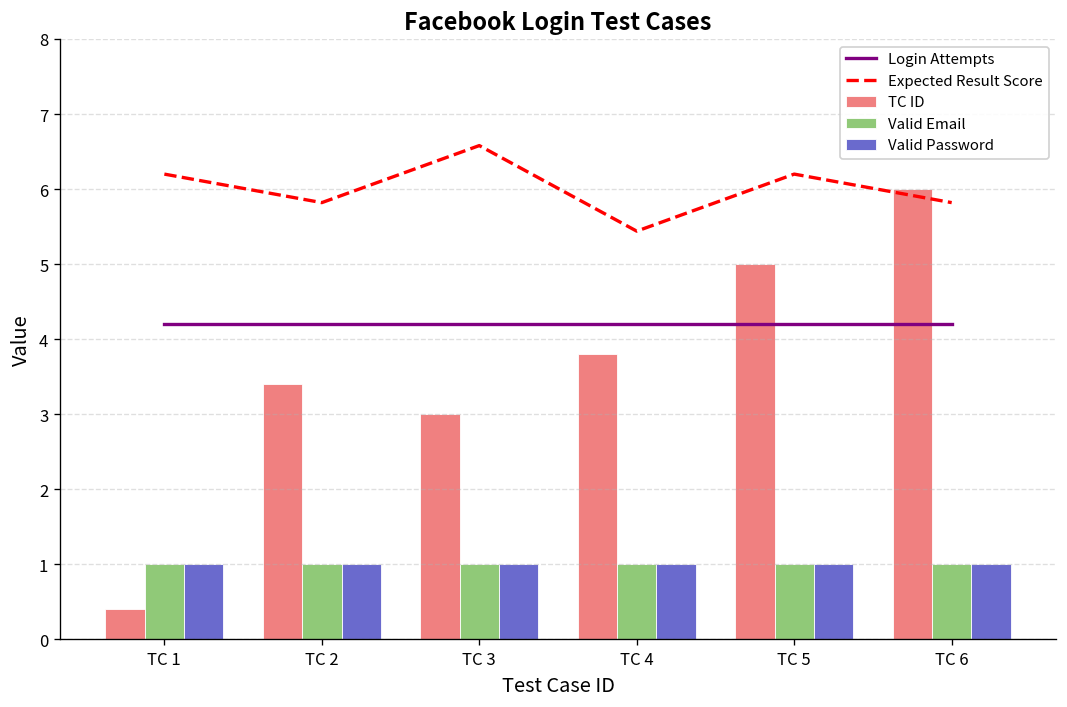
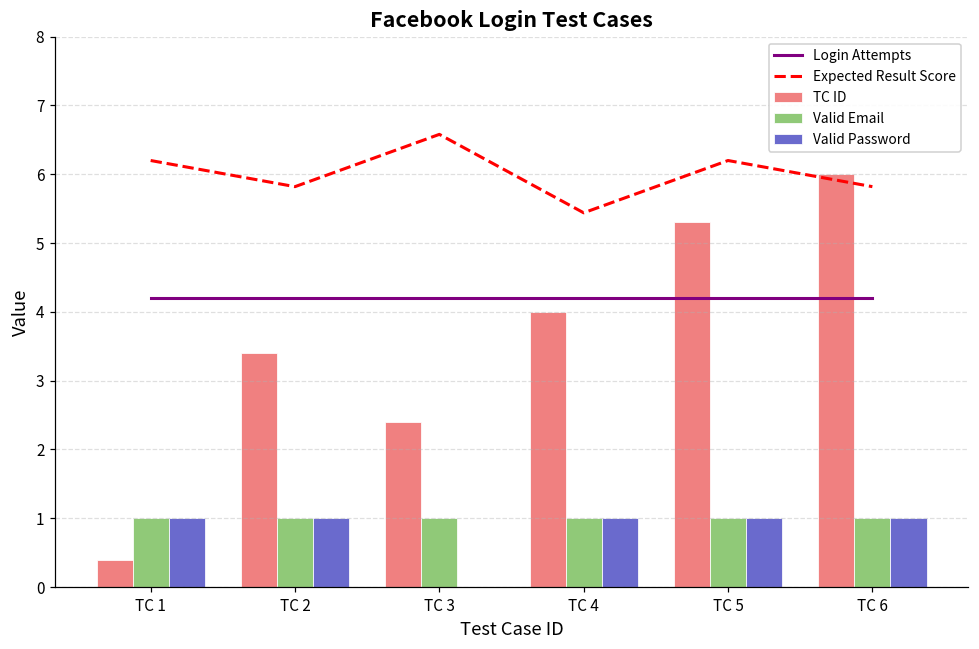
  {
    "TC ID": {
      "TC 1": 0.4,
      "TC 2": 3.4,
-     "TC 3": 3.0,
-     "TC 4": 3.8,
-     "TC 5": 5.0,
+     "TC 3": 2.4,
+     "TC 4": 4.0,
+     "TC 5": 5.3,
      "TC 6": 6.0
    },
    "Login Attempts": {
      "TC 1": 4.2,
      "TC 2": 4.2,
      "TC 3": 4.2,
      "TC 4": 4.2,
      "TC 5": 4.2,
      "TC 6": 4.2
    },
    "Expected Result Score": {
      "TC 1": 6.2,
      "TC 2": 5.8,
      "TC 3": 6.6,
      "TC 4": 5.4,
      "TC 5": 6.2,
      "TC 6": 5.8
    },
    "Valid Email": {
      "TC 1": 1.0,
      "TC 2": 1.0,
      "TC 3": 1.0,
      "TC 4": 1.0,
      "TC 5": 1.0,
      "TC 6": 1.0
    },
    "Valid Password": {
      "TC 1": 1,
      "TC 2": 1,
-     "TC 3": 1,
+     "TC 3": 0,
      "TC 4": 1,
      "TC 5": 1,
      "TC 6": 1
    }
  }
